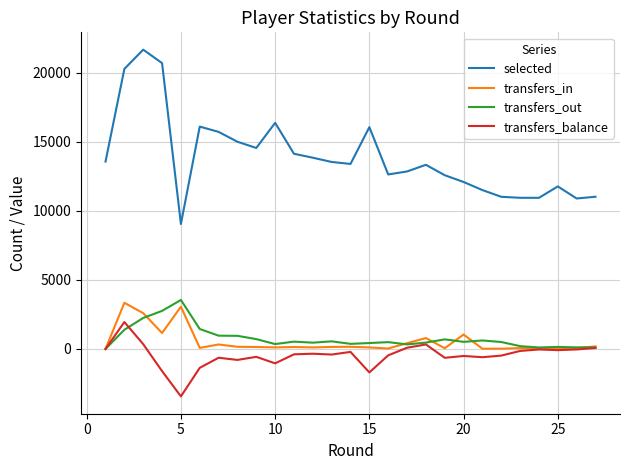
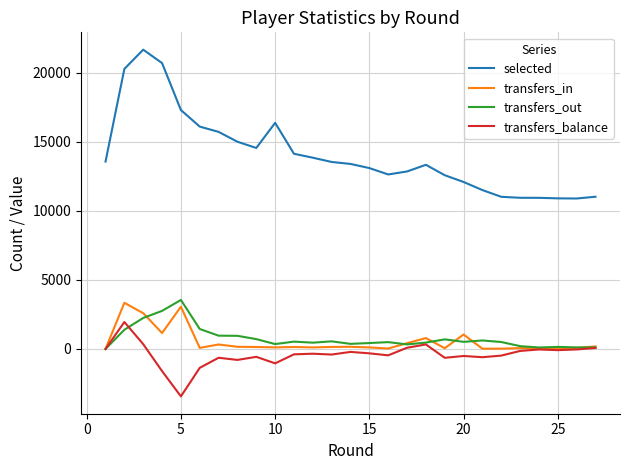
  {
    "selected": {
-     "5": 9100,
+     "5": 17300,
      "10": 16400,
-     "15": 16100,
+     "15": 13100,
      "20": 12100,
-     "25": 11800
+     "25": 10900
    },
    "transfers_in": {
      "5": 3100,
      "10": 100,
      "15": 100,
      "20": 1000
    },
    "transfers_out": {
      "5": 3500,
      "10": 400,
      "15": 400,
      "20": 500
    },
    "transfers_balance": {
      "5": -3400,
      "10": -1000,
-     "15": -1700,
+     "15": -300,
      "20": -500
    }
  }
